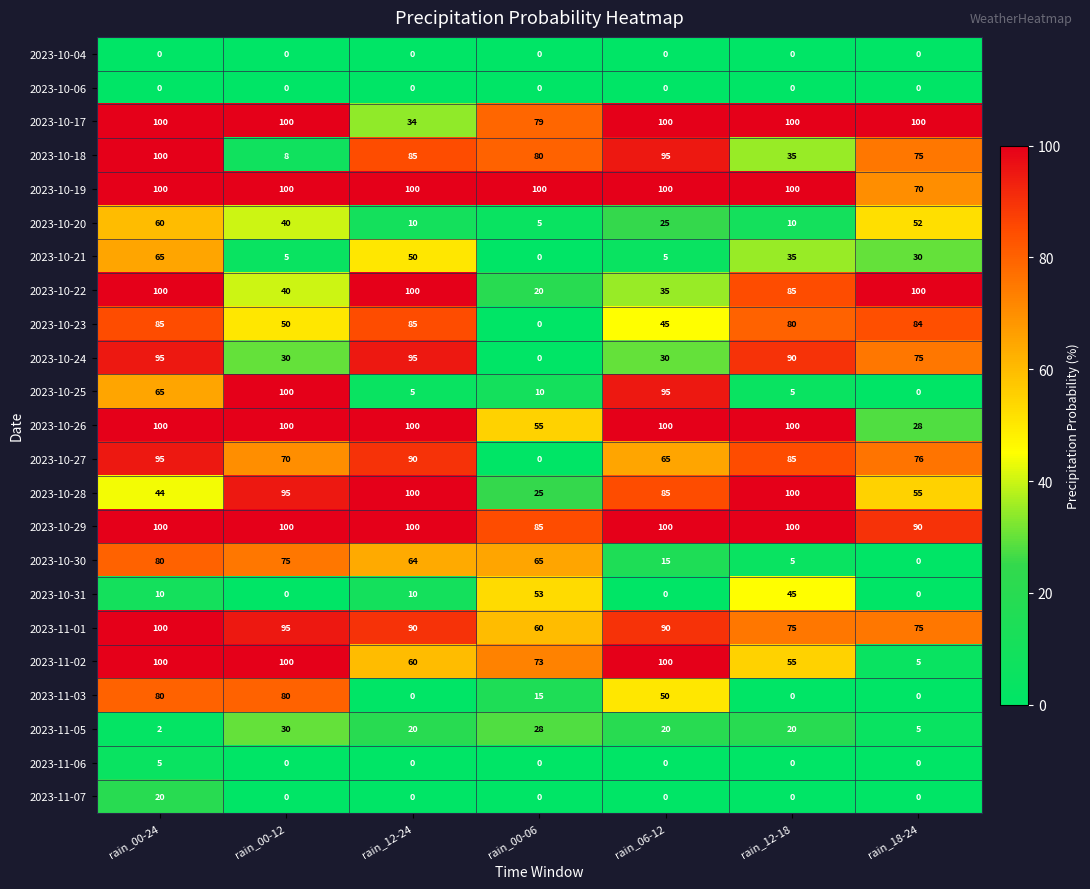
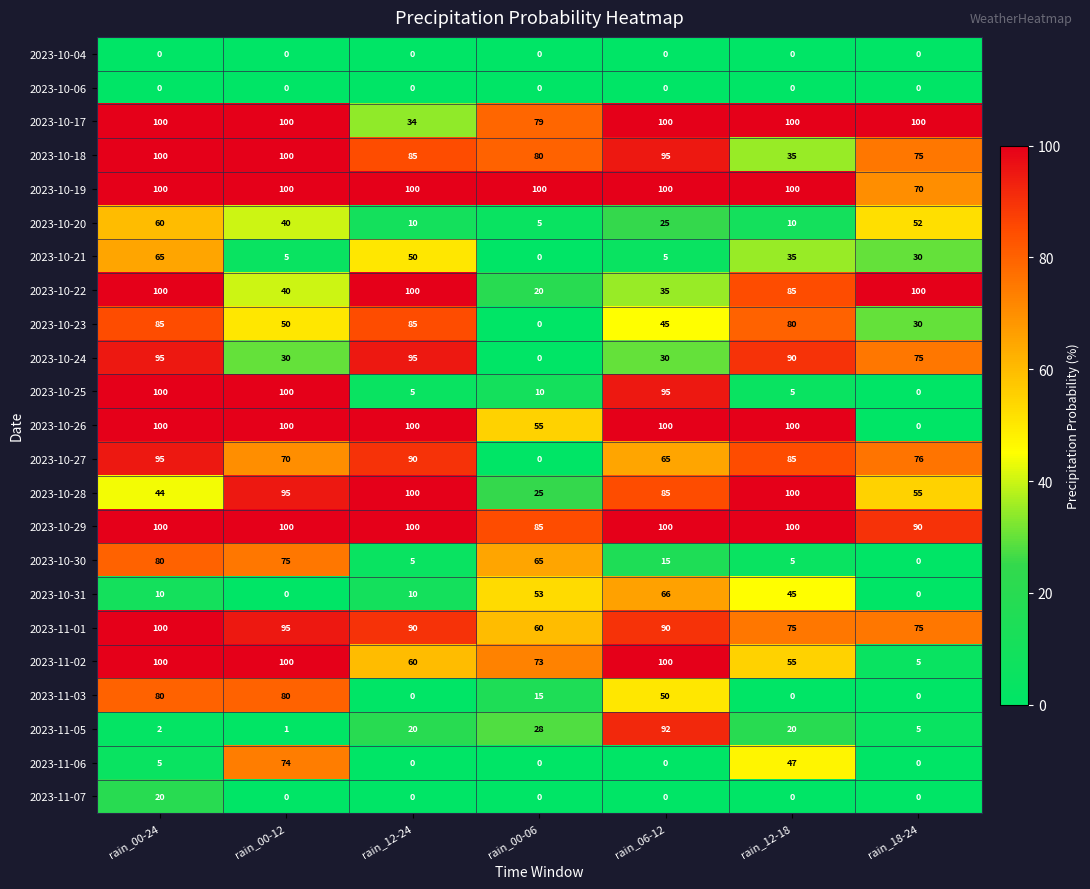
  {
    "2023-10-04": {
      "rain_00-24": 0,
      "rain_00-12": 0,
      "rain_12-24": 0,
      "rain_00-06": 0,
      "rain_06-12": 0,
      "rain_12-18": 0,
      "rain_18-24": 0
    },
    "2023-10-06": {
      "rain_00-24": 0,
      "rain_00-12": 0,
      "rain_12-24": 0,
      "rain_00-06": 0,
      "rain_06-12": 0,
      "rain_12-18": 0,
      "rain_18-24": 0
    },
    "2023-10-17": {
      "rain_00-24": 100,
      "rain_00-12": 100,
      "rain_12-24": 34,
      "rain_00-06": 79,
      "rain_06-12": 100,
      "rain_12-18": 100,
      "rain_18-24": 100
    },
    "2023-10-18": {
      "rain_00-24": 100,
-     "rain_00-12": 8,
+     "rain_00-12": 100,
      "rain_12-24": 85,
      "rain_00-06": 80,
      "rain_06-12": 95,
      "rain_12-18": 35,
      "rain_18-24": 75
    },
    "2023-10-19": {
      "rain_00-24": 100,
      "rain_00-12": 100,
      "rain_12-24": 100,
      "rain_00-06": 100,
      "rain_06-12": 100,
      "rain_12-18": 100,
      "rain_18-24": 70
    },
    "2023-10-20": {
      "rain_00-24": 60,
      "rain_00-12": 40,
      "rain_12-24": 10,
      "rain_00-06": 5,
      "rain_06-12": 25,
      "rain_12-18": 10,
      "rain_18-24": 52
    },
    "2023-10-21": {
      "rain_00-24": 65,
      "rain_00-12": 5,
      "rain_12-24": 50,
      "rain_00-06": 0,
      "rain_06-12": 5,
      "rain_12-18": 35,
      "rain_18-24": 30
    },
    "2023-10-22": {
      "rain_00-24": 100,
      "rain_00-12": 40,
      "rain_12-24": 100,
      "rain_00-06": 20,
      "rain_06-12": 35,
      "rain_12-18": 85,
      "rain_18-24": 100
    },
    "2023-10-23": {
      "rain_00-24": 85,
      "rain_00-12": 50,
      "rain_12-24": 85,
      "rain_00-06": 0,
      "rain_06-12": 45,
      "rain_12-18": 80,
-     "rain_18-24": 84
+     "rain_18-24": 30
    },
    "2023-10-24": {
      "rain_00-24": 95,
      "rain_00-12": 30,
      "rain_12-24": 95,
      "rain_00-06": 0,
      "rain_06-12": 30,
      "rain_12-18": 90,
      "rain_18-24": 75
    },
    "2023-10-25": {
-     "rain_00-24": 65,
+     "rain_00-24": 100,
      "rain_00-12": 100,
      "rain_12-24": 5,
      "rain_00-06": 10,
      "rain_06-12": 95,
      "rain_12-18": 5,
      "rain_18-24": 0
    },
    "2023-10-26": {
      "rain_00-24": 100,
      "rain_00-12": 100,
      "rain_12-24": 100,
      "rain_00-06": 55,
      "rain_06-12": 100,
      "rain_12-18": 100,
-     "rain_18-24": 28
+     "rain_18-24": 0
    },
    "2023-10-27": {
      "rain_00-24": 95,
      "rain_00-12": 70,
      "rain_12-24": 90,
      "rain_00-06": 0,
      "rain_06-12": 65,
      "rain_12-18": 85,
      "rain_18-24": 76
    },
    "2023-10-28": {
      "rain_00-24": 44,
      "rain_00-12": 95,
      "rain_12-24": 100,
      "rain_00-06": 25,
      "rain_06-12": 85,
      "rain_12-18": 100,
      "rain_18-24": 55
    },
    "2023-10-29": {
      "rain_00-24": 100,
      "rain_00-12": 100,
      "rain_12-24": 100,
      "rain_00-06": 85,
      "rain_06-12": 100,
      "rain_12-18": 100,
      "rain_18-24": 90
    },
    "2023-10-30": {
      "rain_00-24": 80,
      "rain_00-12": 75,
-     "rain_12-24": 64,
+     "rain_12-24": 5,
      "rain_00-06": 65,
      "rain_06-12": 15,
      "rain_12-18": 5,
      "rain_18-24": 0
    },
    "2023-10-31": {
      "rain_00-24": 10,
      "rain_00-12": 0,
      "rain_12-24": 10,
      "rain_00-06": 53,
-     "rain_06-12": 0,
+     "rain_06-12": 66,
      "rain_12-18": 45,
      "rain_18-24": 0
    },
    "2023-11-01": {
      "rain_00-24": 100,
      "rain_00-12": 95,
      "rain_12-24": 90,
      "rain_00-06": 60,
      "rain_06-12": 90,
      "rain_12-18": 75,
      "rain_18-24": 75
    },
    "2023-11-02": {
      "rain_00-24": 100,
      "rain_00-12": 100,
      "rain_12-24": 60,
      "rain_00-06": 73,
      "rain_06-12": 100,
      "rain_12-18": 55,
      "rain_18-24": 5
    },
    "2023-11-03": {
      "rain_00-24": 80,
      "rain_00-12": 80,
      "rain_12-24": 0,
      "rain_00-06": 15,
      "rain_06-12": 50,
      "rain_12-18": 0,
      "rain_18-24": 0
    },
    "2023-11-05": {
      "rain_00-24": 2,
-     "rain_00-12": 30,
+     "rain_00-12": 1,
      "rain_12-24": 20,
      "rain_00-06": 28,
-     "rain_06-12": 20,
+     "rain_06-12": 92,
      "rain_12-18": 20,
      "rain_18-24": 5
    },
    "2023-11-06": {
      "rain_00-24": 5,
-     "rain_00-12": 0,
+     "rain_00-12": 74,
      "rain_12-24": 0,
      "rain_00-06": 0,
      "rain_06-12": 0,
-     "rain_12-18": 0,
+     "rain_12-18": 47,
      "rain_18-24": 0
    },
    "2023-11-07": {
      "rain_00-24": 20,
      "rain_00-12": 0,
      "rain_12-24": 0,
      "rain_00-06": 0,
      "rain_06-12": 0,
      "rain_12-18": 0,
      "rain_18-24": 0
    }
  }
